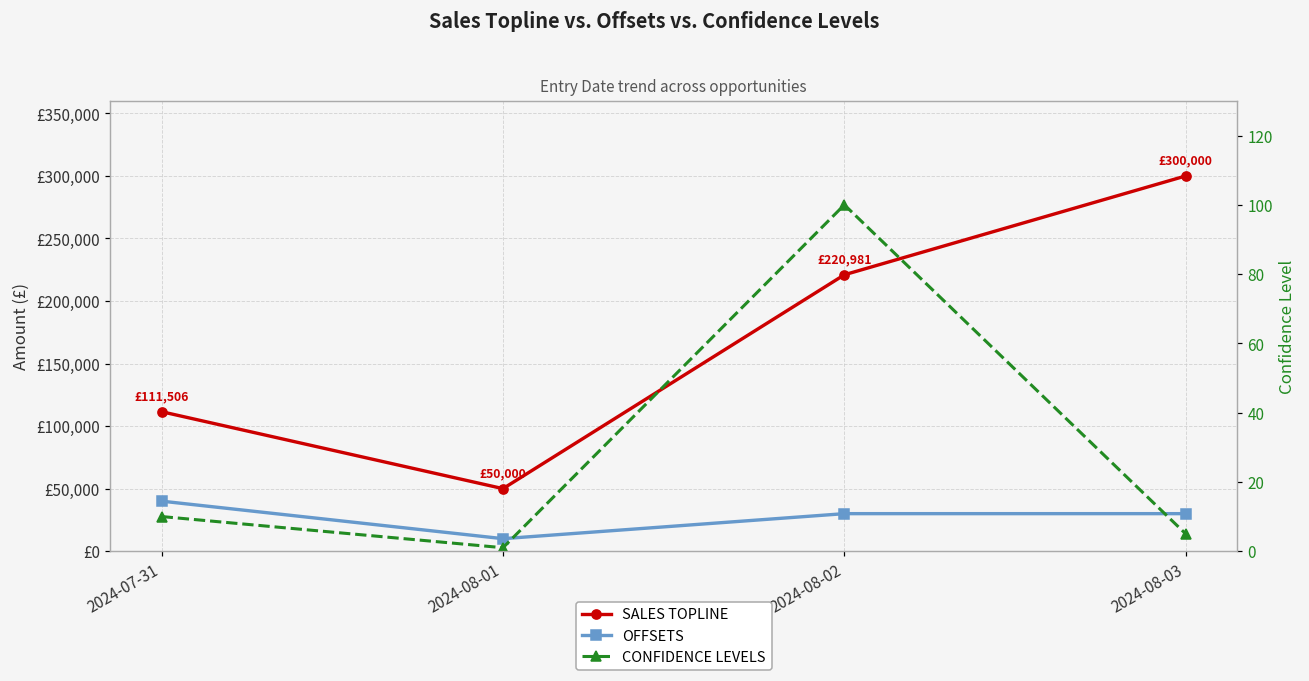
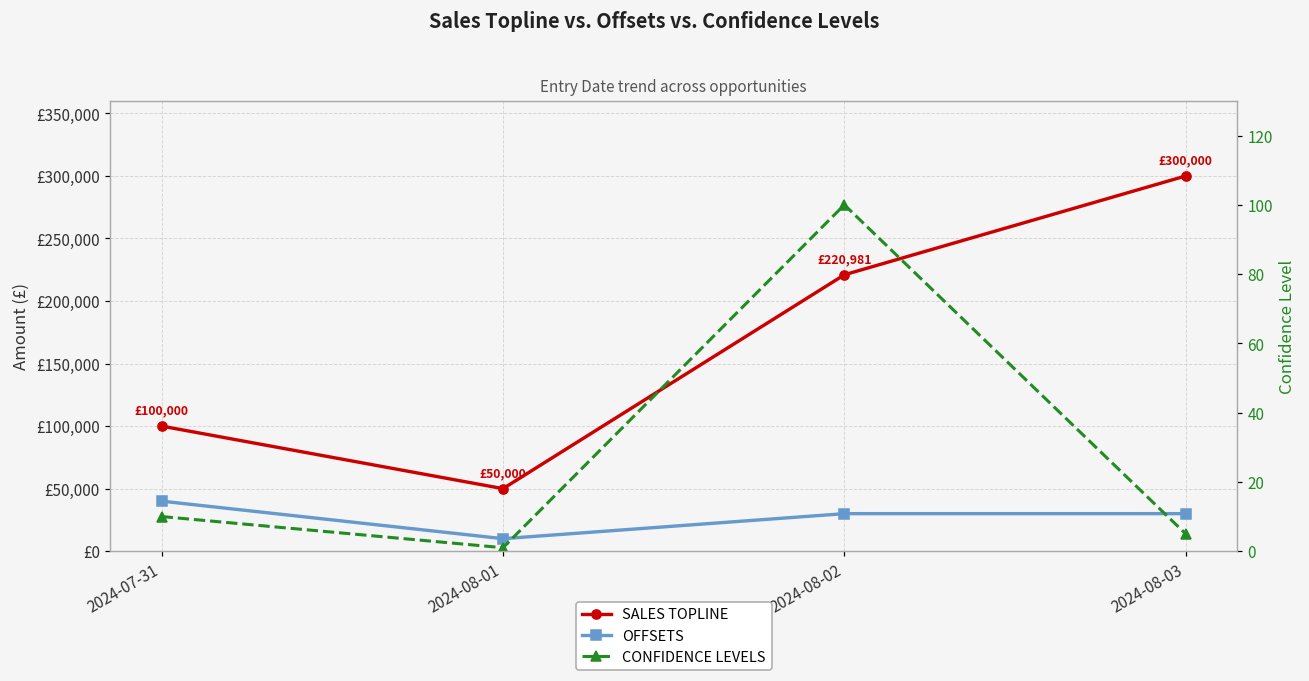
  {
    "SALES TOPLINE": {
-     "2024-07-31": "£111,506",
+     "2024-07-31": "£100,000",
      "2024-08-01": "£50,000",
      "2024-08-02": "£220,981",
      "2024-08-03": "£300,000"
    }
  }
